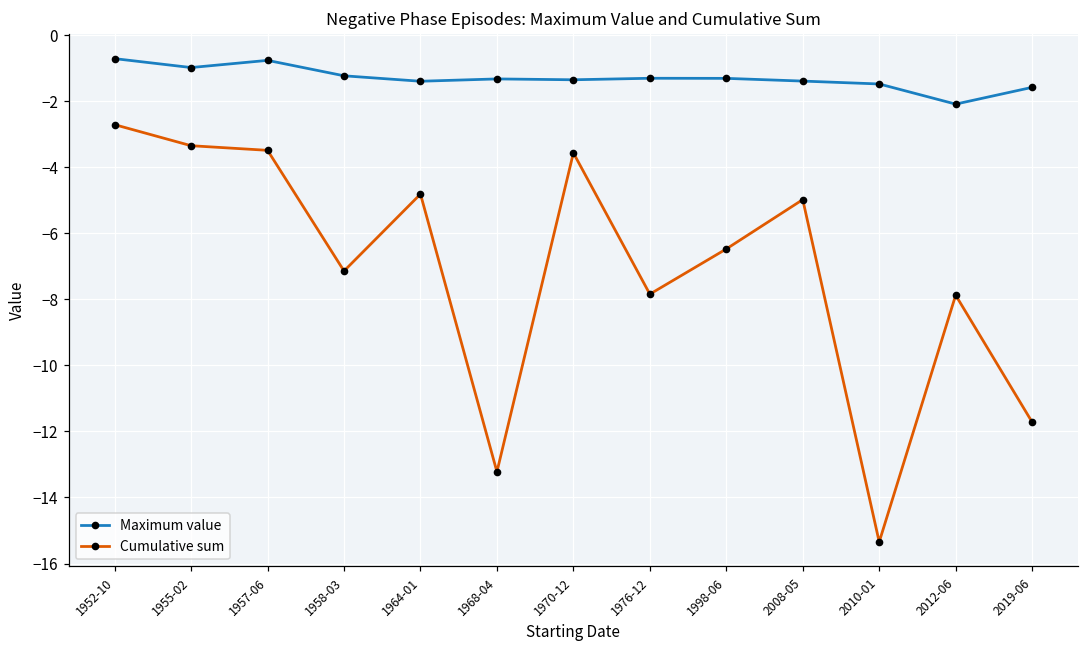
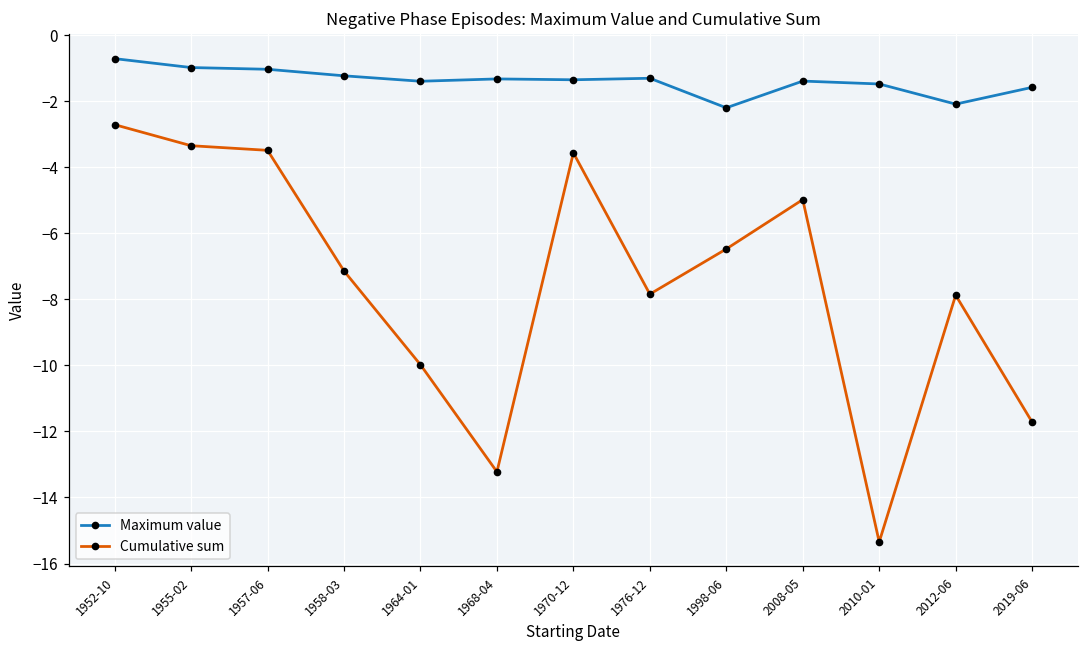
  {
    "Maximum value": {
      "1952-10": -0.7,
      "1955-02": -1.0,
-     "1957-06": -0.8,
+     "1957-06": -1.0,
      "1958-03": -1.2,
      "1964-01": -1.4,
      "1968-04": -1.3,
      "1970-12": -1.3,
      "1976-12": -1.3,
-     "1998-06": -1.3,
+     "1998-06": -2.2,
      "2008-05": -1.4,
      "2010-01": -1.5,
      "2012-06": -2.1,
      "2019-06": -1.6
    },
    "Cumulative sum": {
      "1952-10": -2.7,
      "1955-02": -3.3,
      "1957-06": -3.5,
      "1958-03": -7.1,
-     "1964-01": -4.8,
+     "1964-01": -10.0,
      "1968-04": -13.2,
      "1970-12": -3.6,
      "1976-12": -7.8,
      "1998-06": -6.5,
      "2008-05": -5.0,
      "2010-01": -15.3,
      "2012-06": -7.9,
      "2019-06": -11.7
    }
  }
